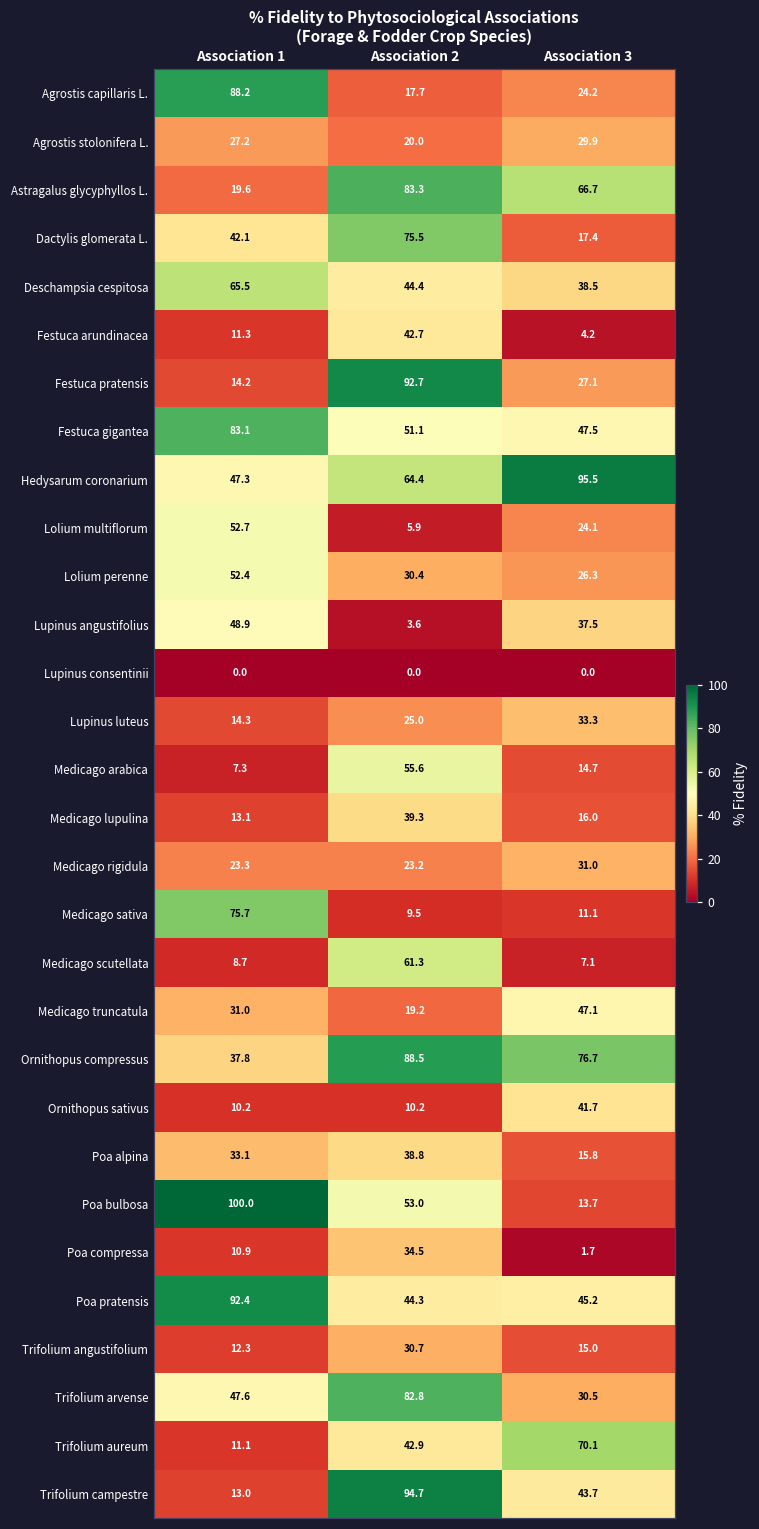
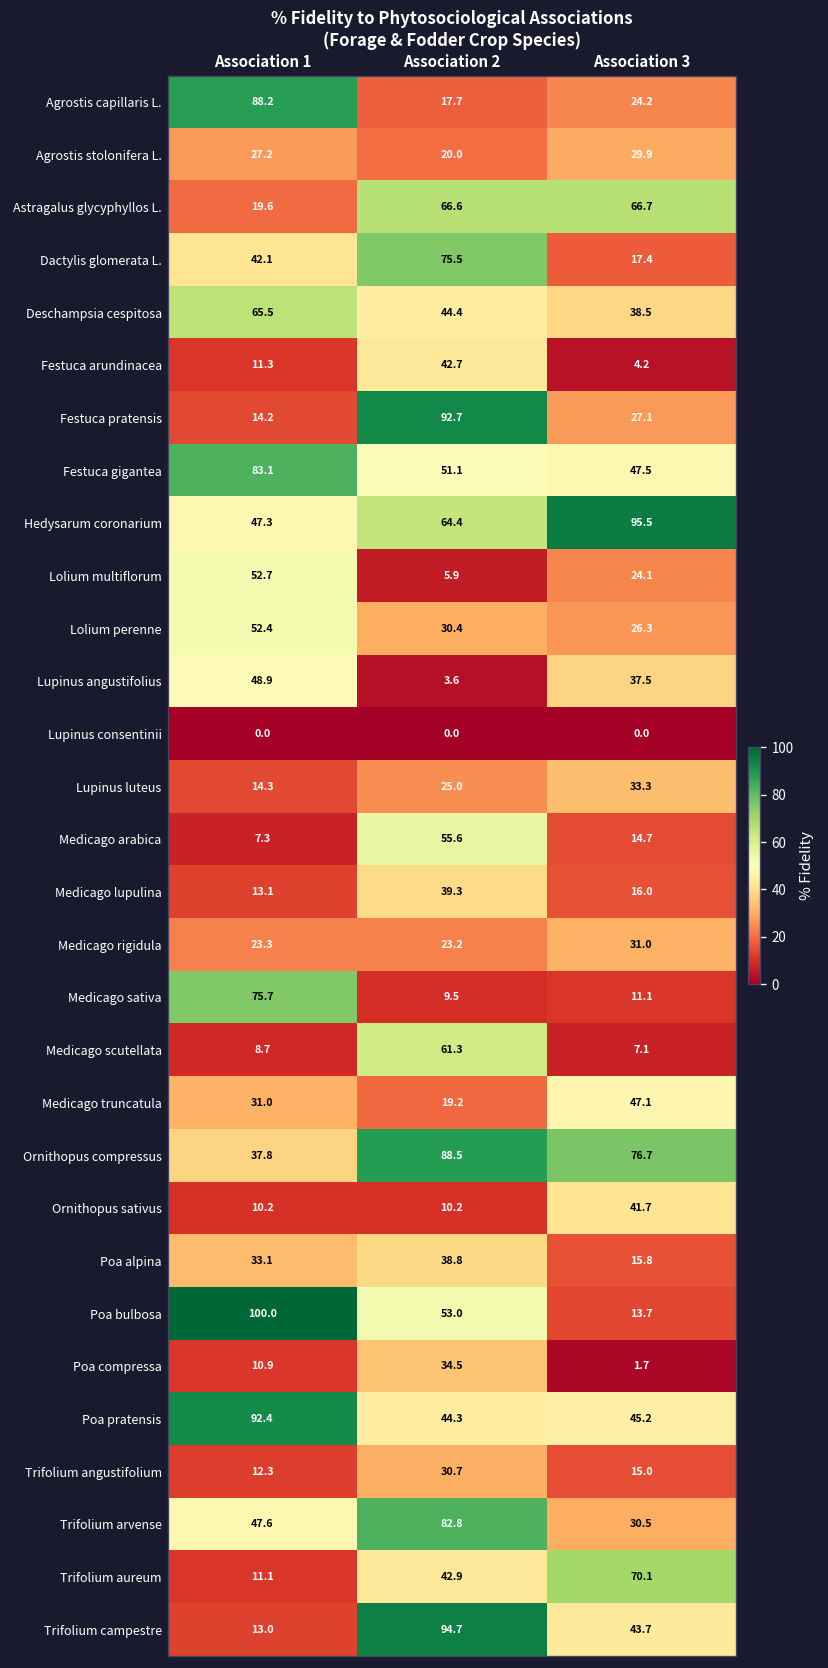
  {
    "Agrostis capillaris L.": {
      "Association 1": 88.2,
      "Association 2": 17.7,
      "Association 3": 24.2
    },
    "Agrostis stolonifera L.": {
      "Association 1": 27.2,
      "Association 2": 20.0,
      "Association 3": 29.9
    },
    "Astragalus glycyphyllos L.": {
      "Association 1": 19.6,
-     "Association 2": 83.3,
+     "Association 2": 66.6,
      "Association 3": 66.7
    },
    "Dactylis glomerata L.": {
      "Association 1": 42.1,
      "Association 2": 75.5,
      "Association 3": 17.4
    },
    "Deschampsia cespitosa": {
      "Association 1": 65.5,
      "Association 2": 44.4,
      "Association 3": 38.5
    },
    "Festuca arundinacea": {
      "Association 1": 11.3,
      "Association 2": 42.7,
      "Association 3": 4.2
    },
    "Festuca pratensis": {
      "Association 1": 14.2,
      "Association 2": 92.7,
      "Association 3": 27.1
    },
    "Festuca gigantea": {
      "Association 1": 83.1,
      "Association 2": 51.1,
      "Association 3": 47.5
    },
    "Hedysarum coronarium": {
      "Association 1": 47.3,
      "Association 2": 64.4,
      "Association 3": 95.5
    },
    "Lolium multiflorum": {
      "Association 1": 52.7,
      "Association 2": 5.9,
      "Association 3": 24.1
    },
    "Lolium perenne": {
      "Association 1": 52.4,
      "Association 2": 30.4,
      "Association 3": 26.3
    },
    "Lupinus angustifolius": {
      "Association 1": 48.9,
      "Association 2": 3.6,
      "Association 3": 37.5
    },
    "Lupinus consentinii": {
      "Association 1": 0.0,
      "Association 2": 0.0,
      "Association 3": 0.0
    },
    "Lupinus luteus": {
      "Association 1": 14.3,
      "Association 2": 25.0,
      "Association 3": 33.3
    },
    "Medicago arabica": {
      "Association 1": 7.3,
      "Association 2": 55.6,
      "Association 3": 14.7
    },
    "Medicago lupulina": {
      "Association 1": 13.1,
      "Association 2": 39.3,
      "Association 3": 16.0
    },
    "Medicago rigidula": {
      "Association 1": 23.3,
      "Association 2": 23.2,
      "Association 3": 31.0
    },
    "Medicago sativa": {
      "Association 1": 75.7,
      "Association 2": 9.5,
      "Association 3": 11.1
    },
    "Medicago scutellata": {
      "Association 1": 8.7,
      "Association 2": 61.3,
      "Association 3": 7.1
    },
    "Medicago truncatula": {
      "Association 1": 31.0,
      "Association 2": 19.2,
      "Association 3": 47.1
    },
    "Ornithopus compressus": {
      "Association 1": 37.8,
      "Association 2": 88.5,
      "Association 3": 76.7
    },
    "Ornithopus sativus": {
      "Association 1": 10.2,
      "Association 2": 10.2,
      "Association 3": 41.7
    },
    "Poa alpina": {
      "Association 1": 33.1,
      "Association 2": 38.8,
      "Association 3": 15.8
    },
    "Poa bulbosa": {
      "Association 1": 100.0,
      "Association 2": 53.0,
      "Association 3": 13.7
    },
    "Poa compressa": {
      "Association 1": 10.9,
      "Association 2": 34.5,
      "Association 3": 1.7
    },
    "Poa pratensis": {
      "Association 1": 92.4,
      "Association 2": 44.3,
      "Association 3": 45.2
    },
    "Trifolium angustifolium": {
      "Association 1": 12.3,
      "Association 2": 30.7,
      "Association 3": 15.0
    },
    "Trifolium arvense": {
      "Association 1": 47.6,
      "Association 2": 82.8,
      "Association 3": 30.5
    },
    "Trifolium aureum": {
      "Association 1": 11.1,
      "Association 2": 42.9,
      "Association 3": 70.1
    },
    "Trifolium campestre": {
      "Association 1": 13.0,
      "Association 2": 94.7,
      "Association 3": 43.7
    }
  }
